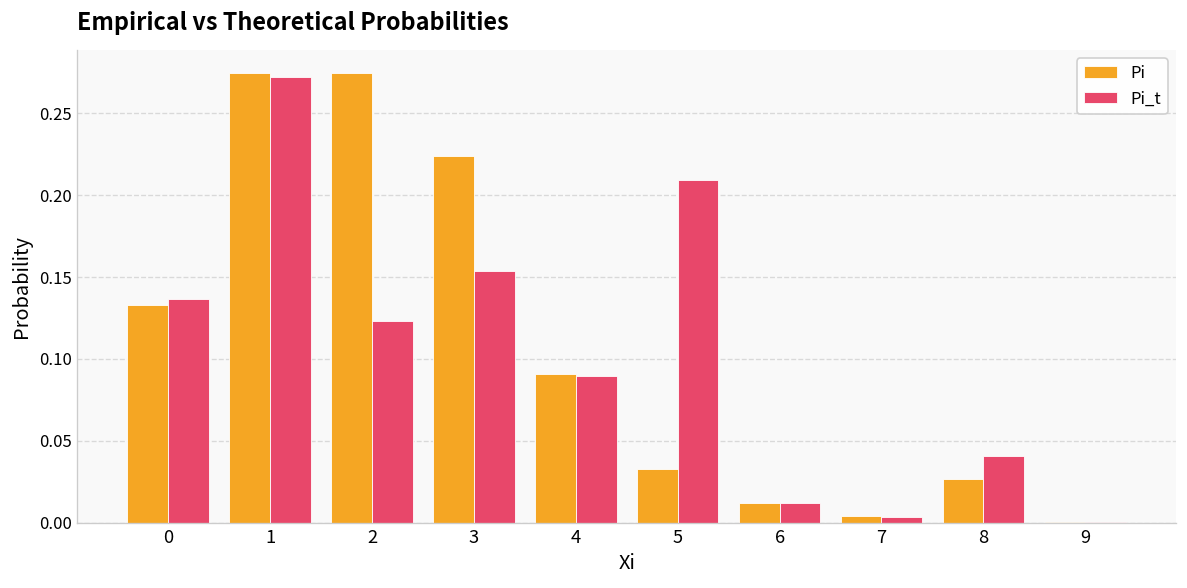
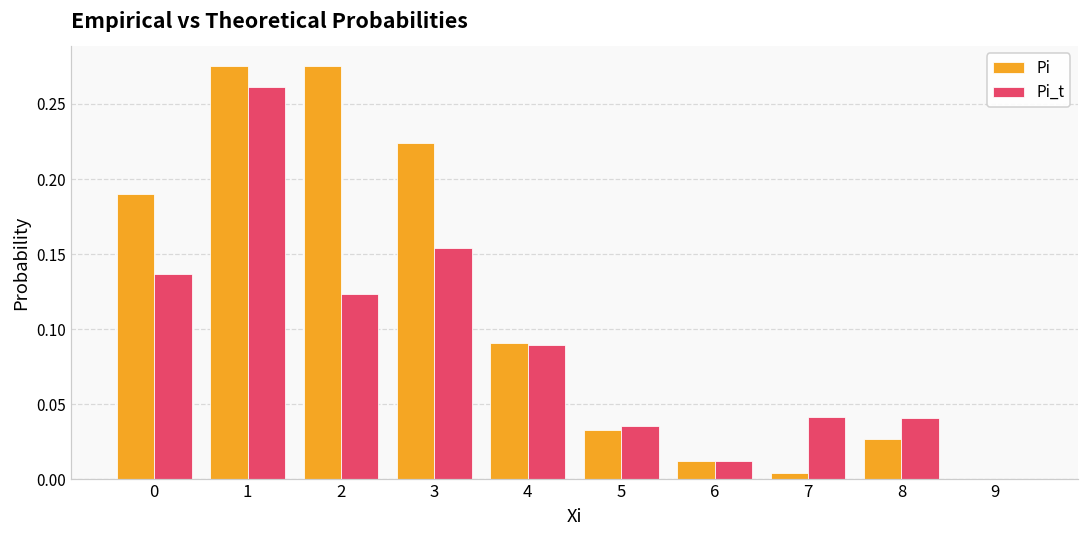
  {
    "Pi": {
-     "0": 0.133,
+     "0": 0.190,
      "1": 0.275,
      "2": 0.275,
      "3": 0.224,
      "4": 0.091,
      "5": 0.033,
      "6": 0.012,
      "7": 0.004,
      "8": 0.027
    },
    "Pi_t": {
      "0": 0.137,
-     "1": 0.272,
+     "1": 0.262,
      "2": 0.123,
      "3": 0.154,
      "4": 0.089,
-     "5": 0.209,
+     "5": 0.036,
      "6": 0.012,
-     "7": 0.003,
+     "7": 0.042,
      "8": 0.041
    }
  }
